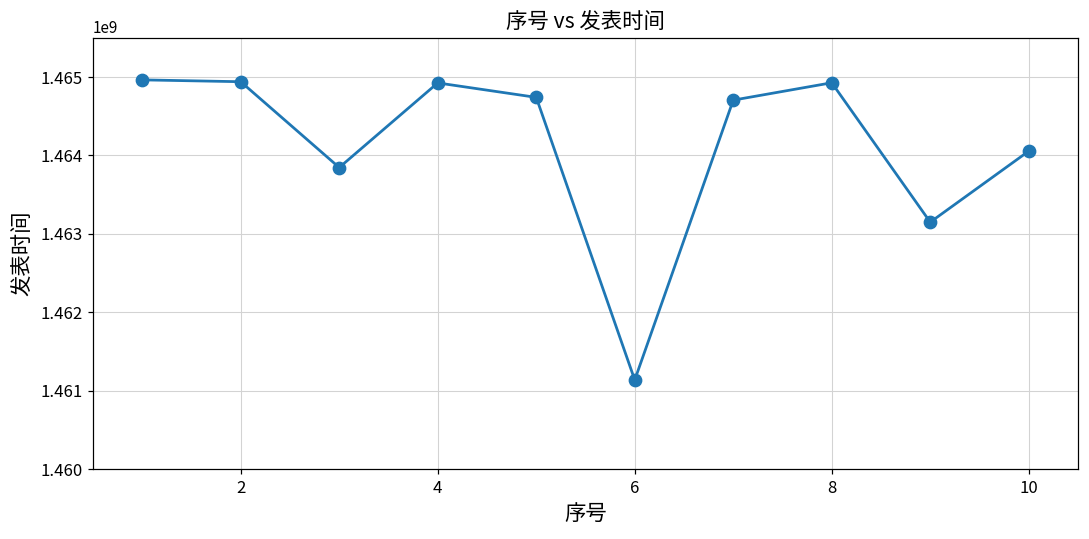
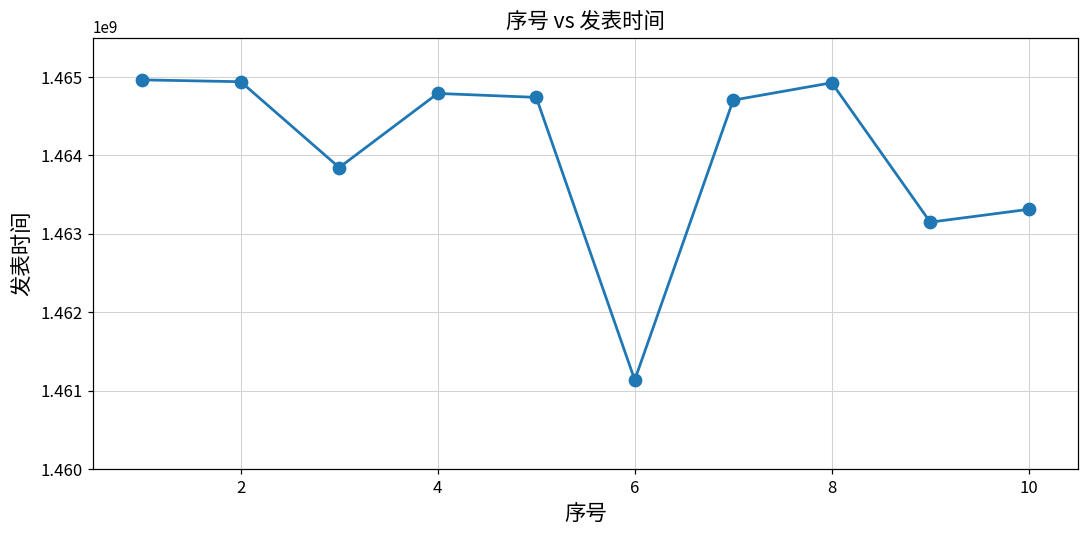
  {
    "2": 1464900000,
-   "4": 1464900000,
+   "4": 1464800000,
    "6": 1461100000,
    "8": 1464900000,
-   "10": 1464100000
+   "10": 1463300000
  }
